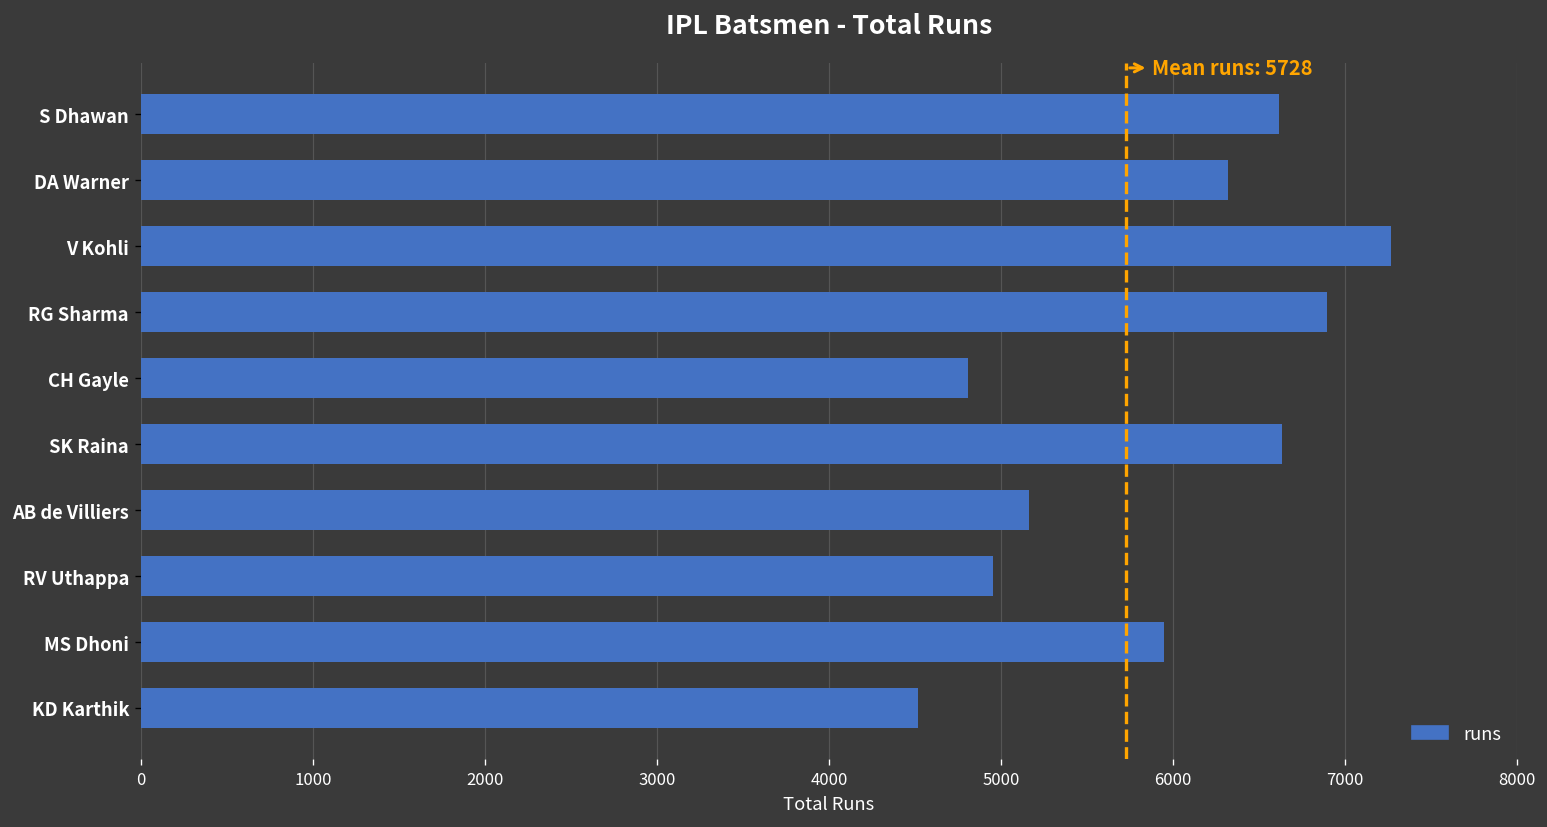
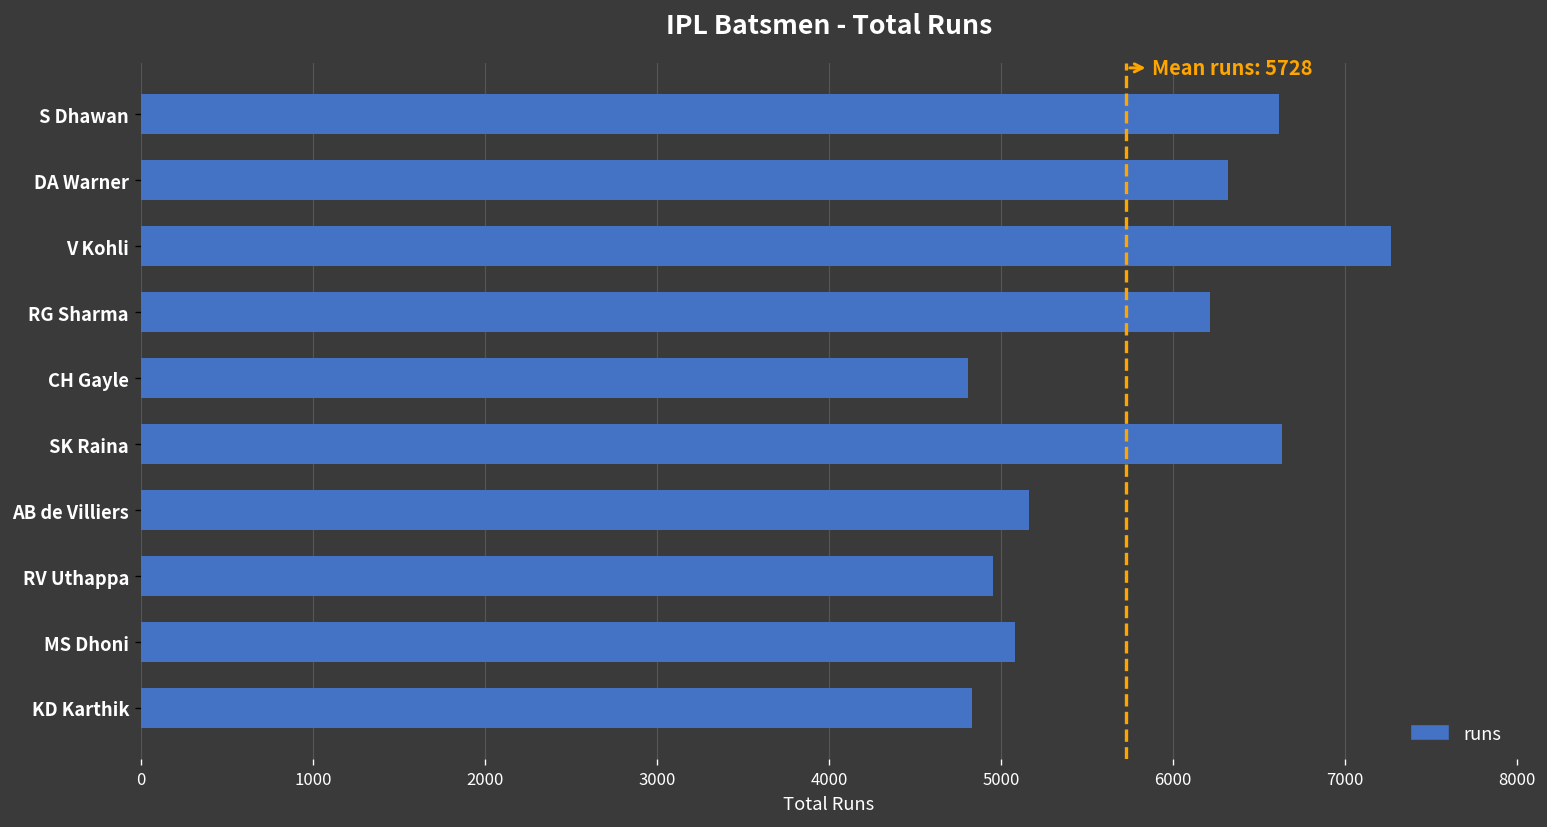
  {
    "S Dhawan": 6620,
    "DA Warner": 6320,
    "V Kohli": 7260,
-   "RG Sharma": 6890,
+   "RG Sharma": 6210,
    "CH Gayle": 4800,
    "SK Raina": 6630,
    "AB de Villiers": 5160,
    "RV Uthappa": 4950,
-   "MS Dhoni": 5950,
-   "KD Karthik": 4520
+   "MS Dhoni": 5080,
+   "KD Karthik": 4830
  }
